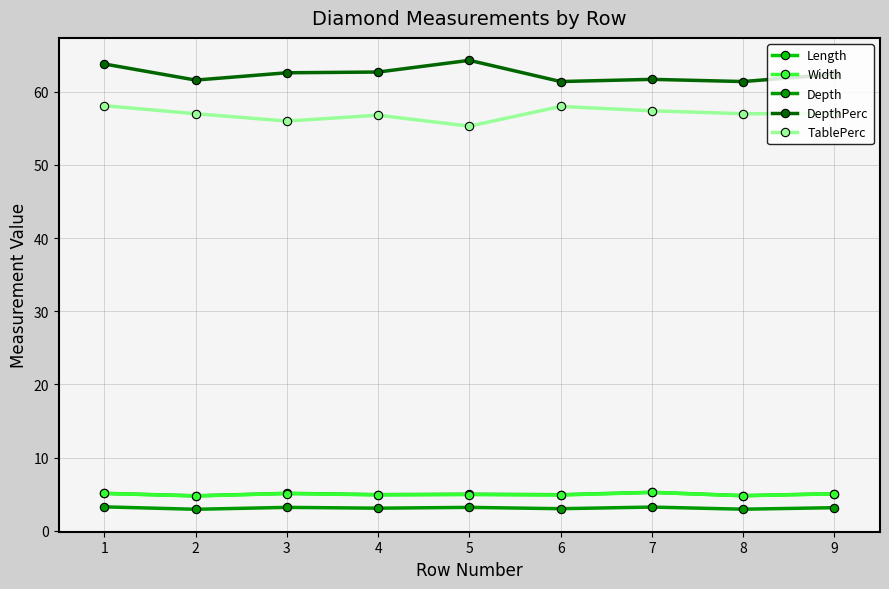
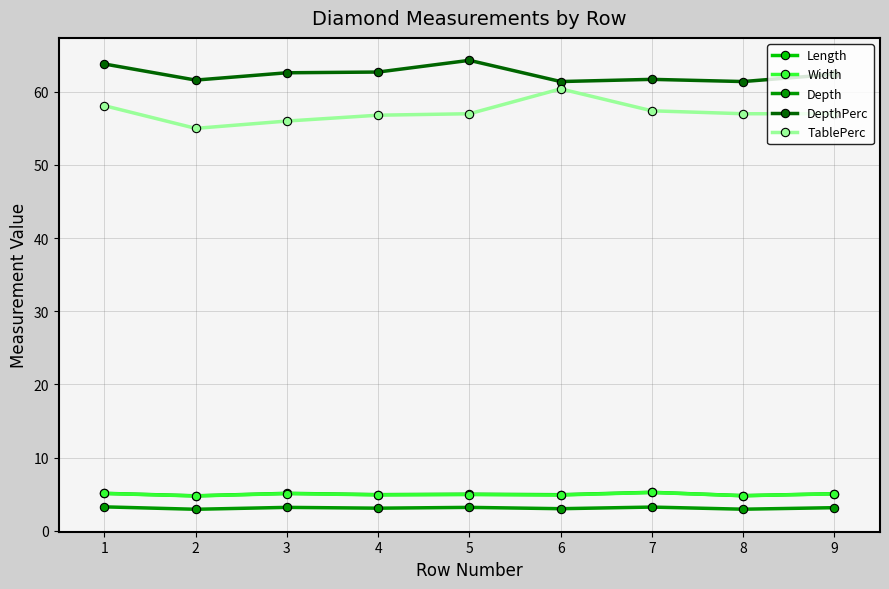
  {
    "TablePerc": {
      "1": 58,
-     "2": 57,
+     "2": 55,
      "3": 56,
      "4": 57,
-     "5": 55,
-     "6": 58,
+     "5": 57,
+     "6": 60,
      "7": 57,
      "8": 57
    }
  }
